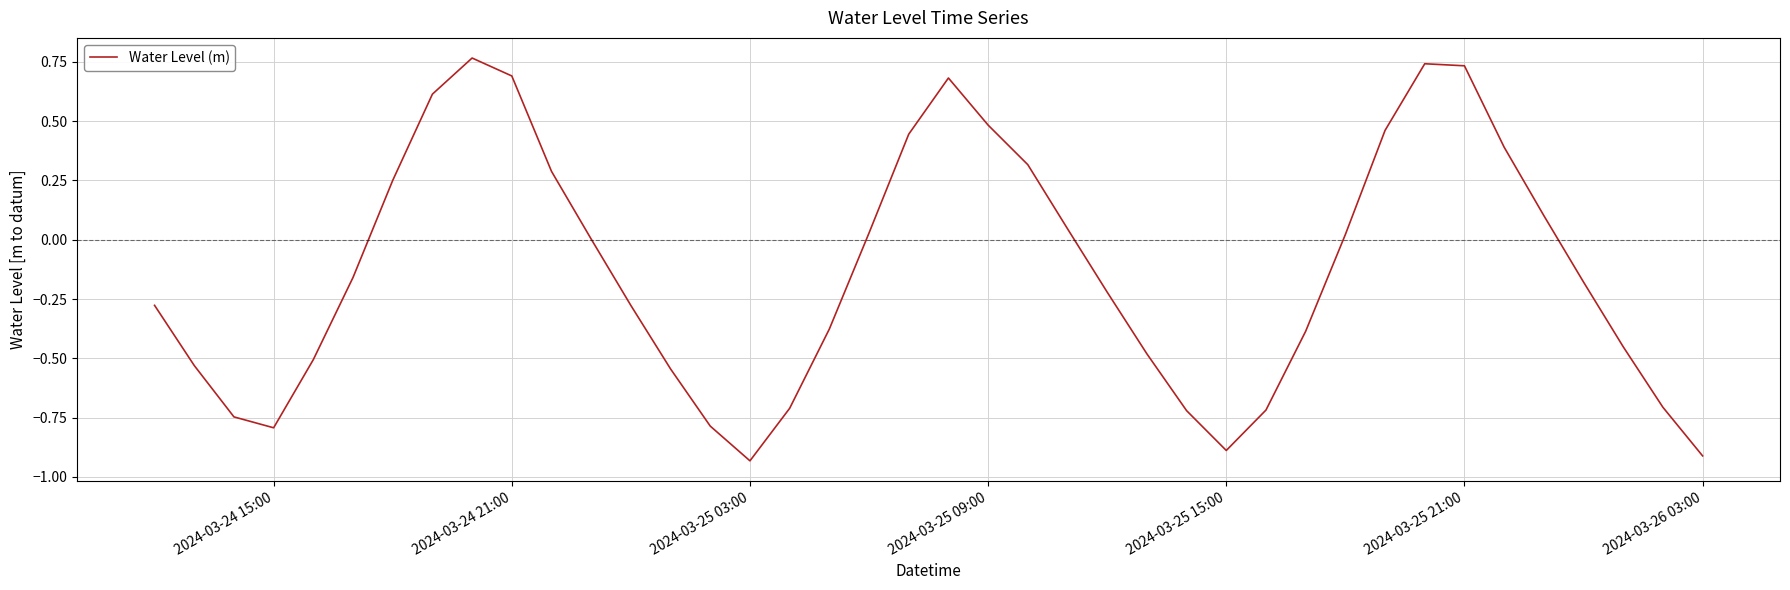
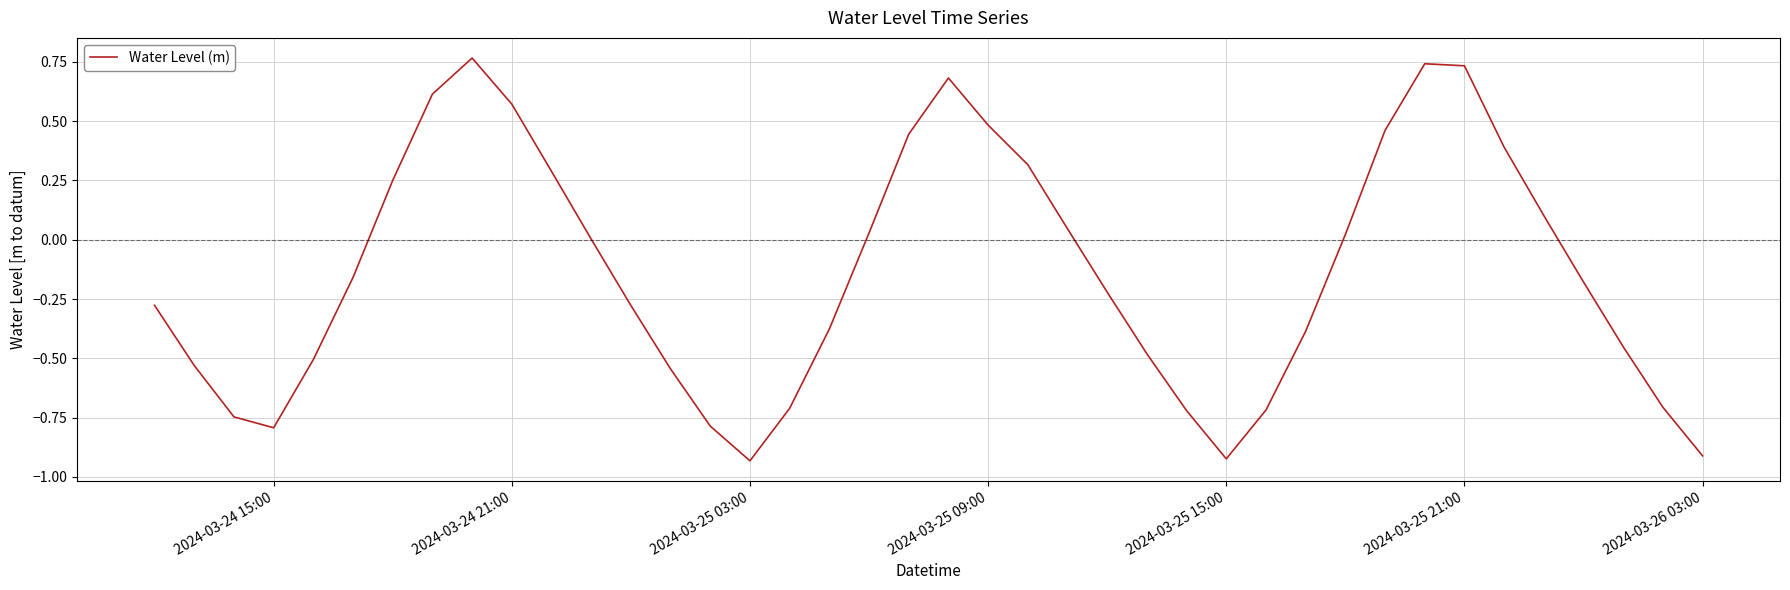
  {
    "2024-03-24 15:00": -0.79,
-   "2024-03-24 21:00": 0.69,
+   "2024-03-24 21:00": 0.57,
    "2024-03-25 03:00": -0.93,
    "2024-03-25 09:00": 0.48,
-   "2024-03-25 15:00": -0.89,
+   "2024-03-25 15:00": -0.92,
    "2024-03-25 21:00": 0.73,
    "2024-03-26 03:00": -0.91
  }
